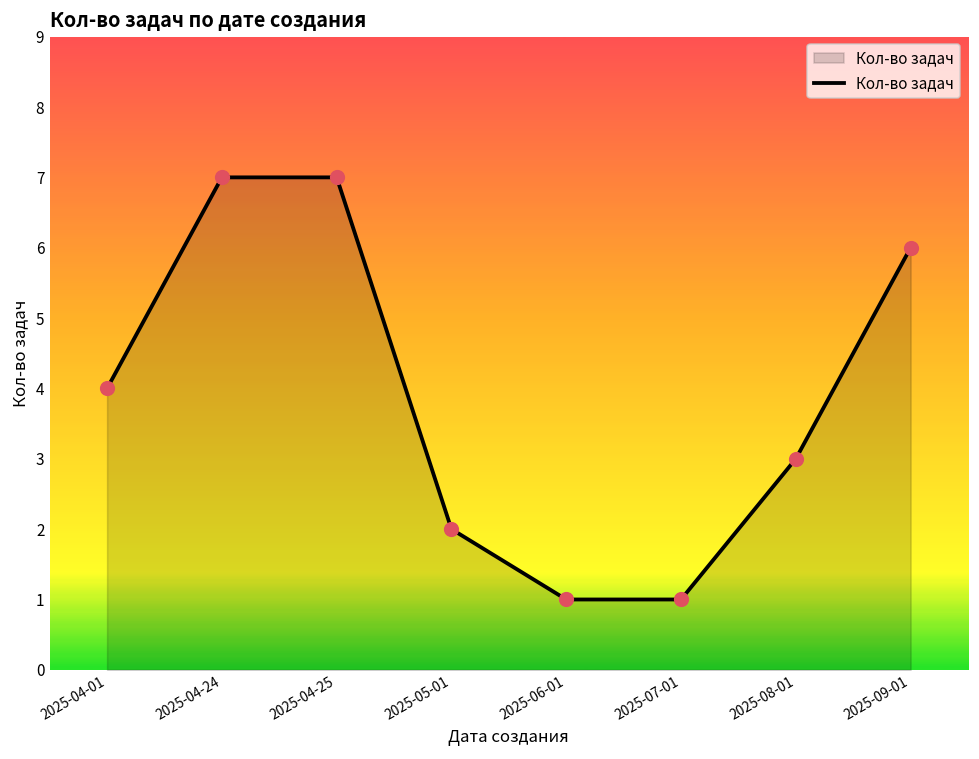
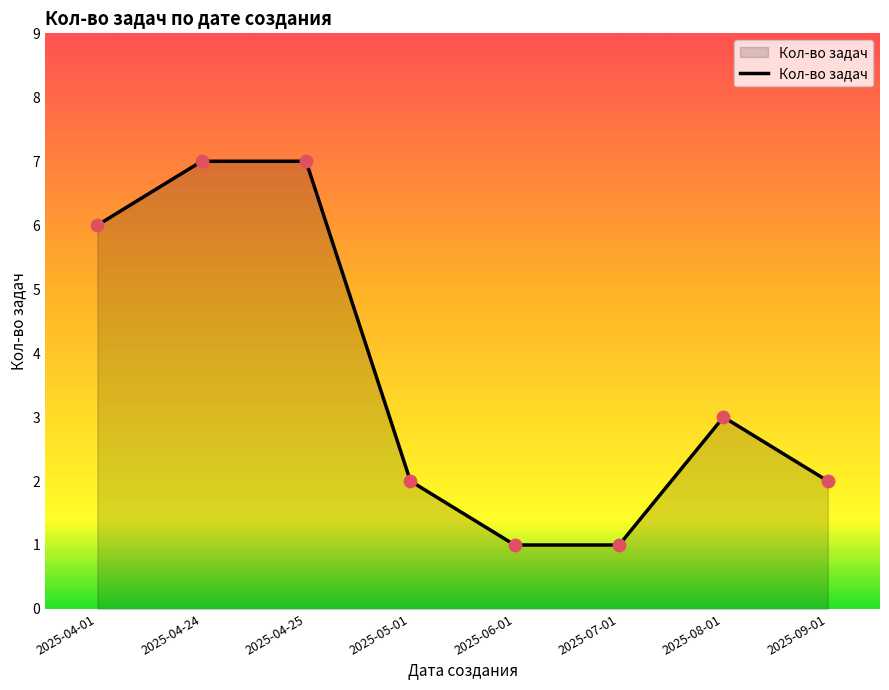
  {
-   "2025-04-01": 4,
+   "2025-04-01": 6,
    "2025-04-24": 7,
    "2025-04-25": 7,
    "2025-05-01": 2,
    "2025-06-01": 1,
    "2025-07-01": 1,
    "2025-08-01": 3,
-   "2025-09-01": 6
+   "2025-09-01": 2
  }
